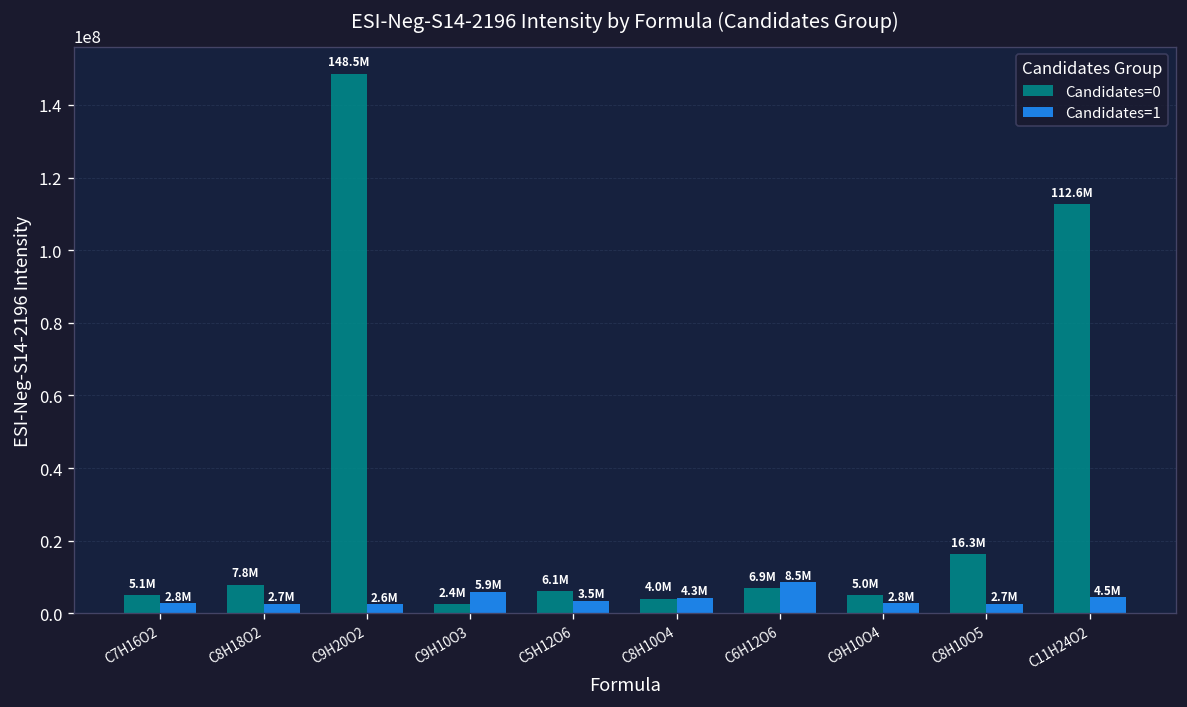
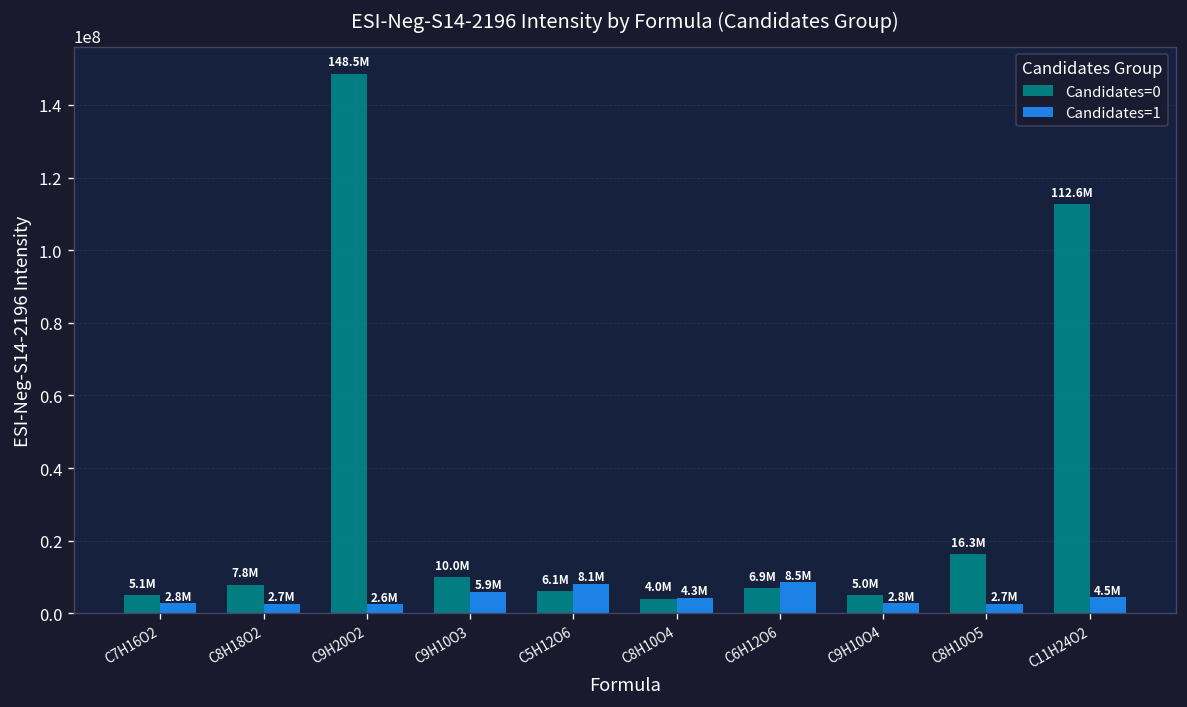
  {
    "Candidates=0": {
      "C7H16O2": "5.1M",
      "C8H18O2": "7.8M",
      "C9H20O2": "148.5M",
-     "C9H10O3": "2.4M",
+     "C9H10O3": "10.0M",
      "C5H12O6": "6.1M",
      "C8H10O4": "4.0M",
      "C6H12O6": "6.9M",
      "C9H10O4": "5.0M",
      "C8H10O5": "16.3M",
      "C11H24O2": "112.6M"
    },
    "Candidates=1": {
      "C7H16O2": "2.8M",
      "C8H18O2": "2.7M",
      "C9H20O2": "2.6M",
      "C9H10O3": "5.9M",
-     "C5H12O6": "3.5M",
+     "C5H12O6": "8.1M",
      "C8H10O4": "4.3M",
      "C6H12O6": "8.5M",
      "C9H10O4": "2.8M",
      "C8H10O5": "2.7M",
      "C11H24O2": "4.5M"
    }
  }
